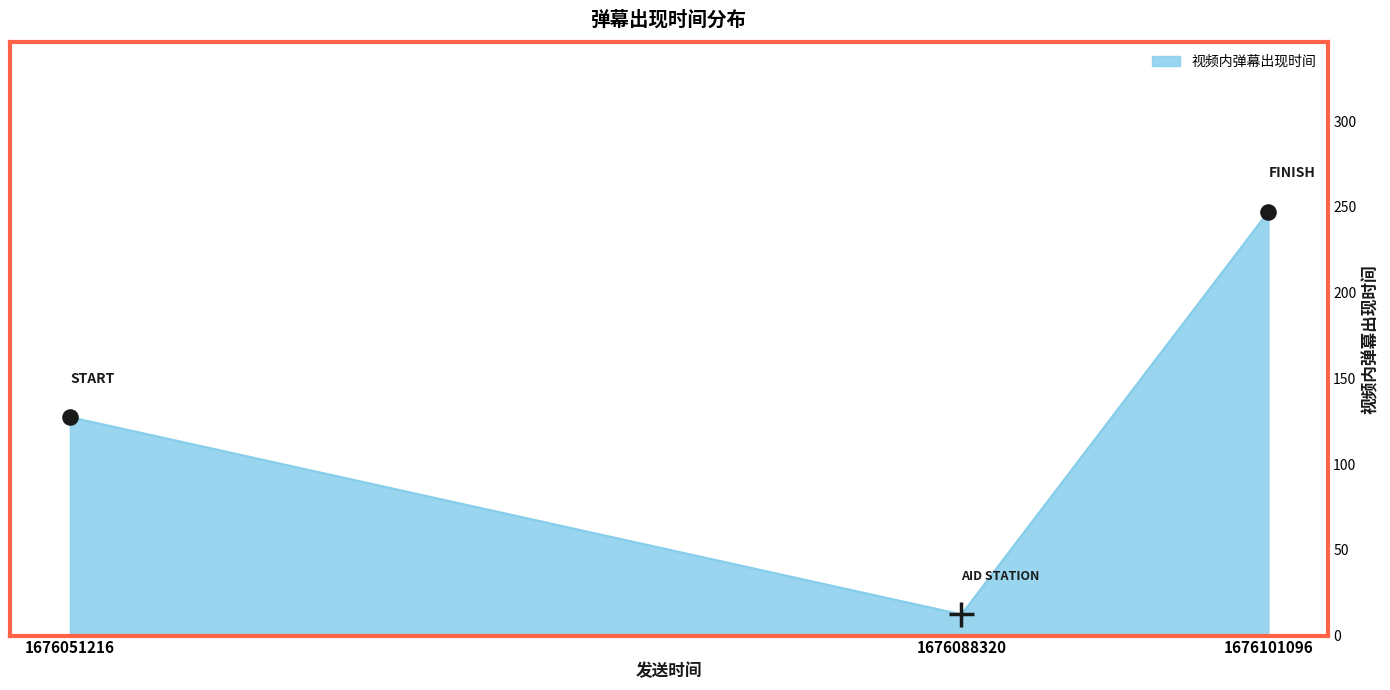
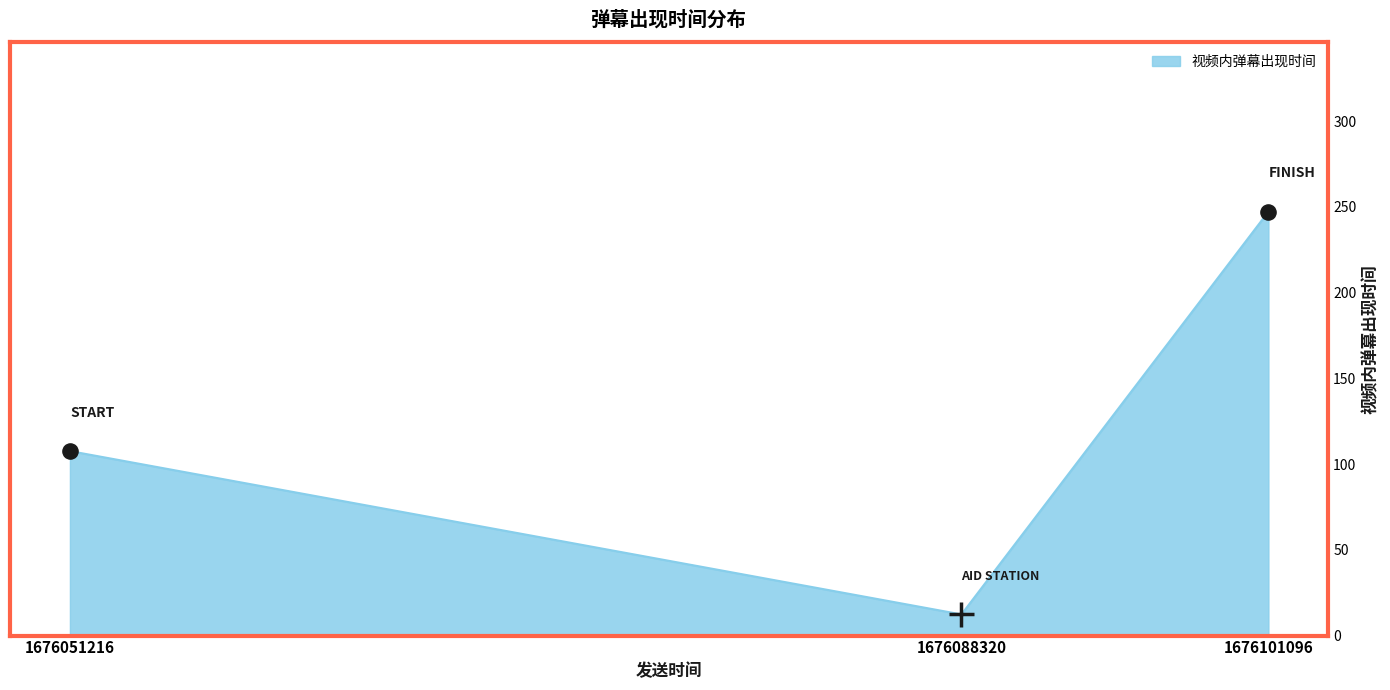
  {
    "视频内弹幕出现时间": {
-     "1676051216": 127
+     "1676051216": 108
    }
  }
